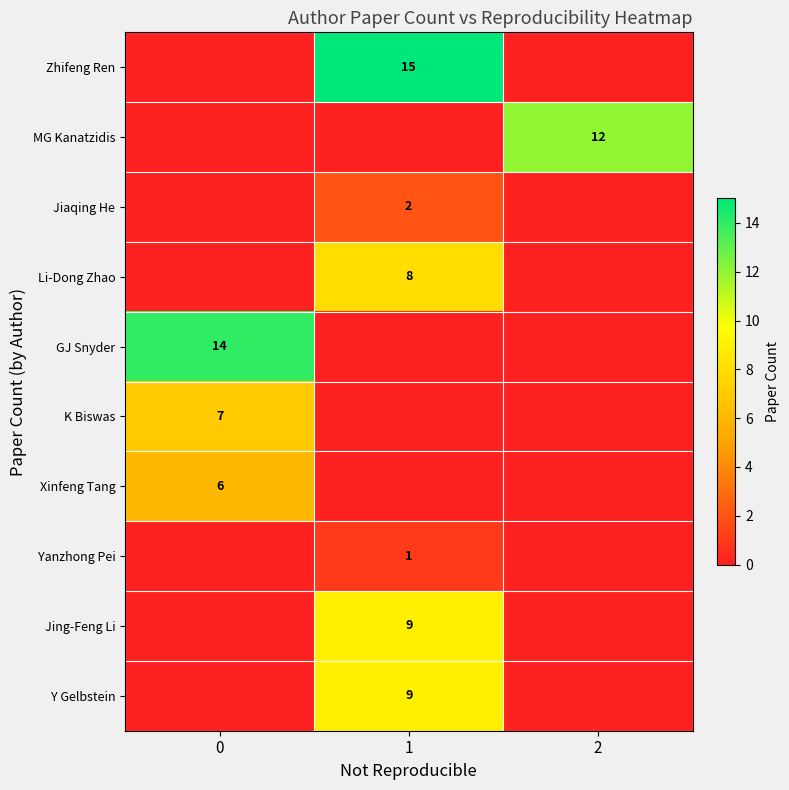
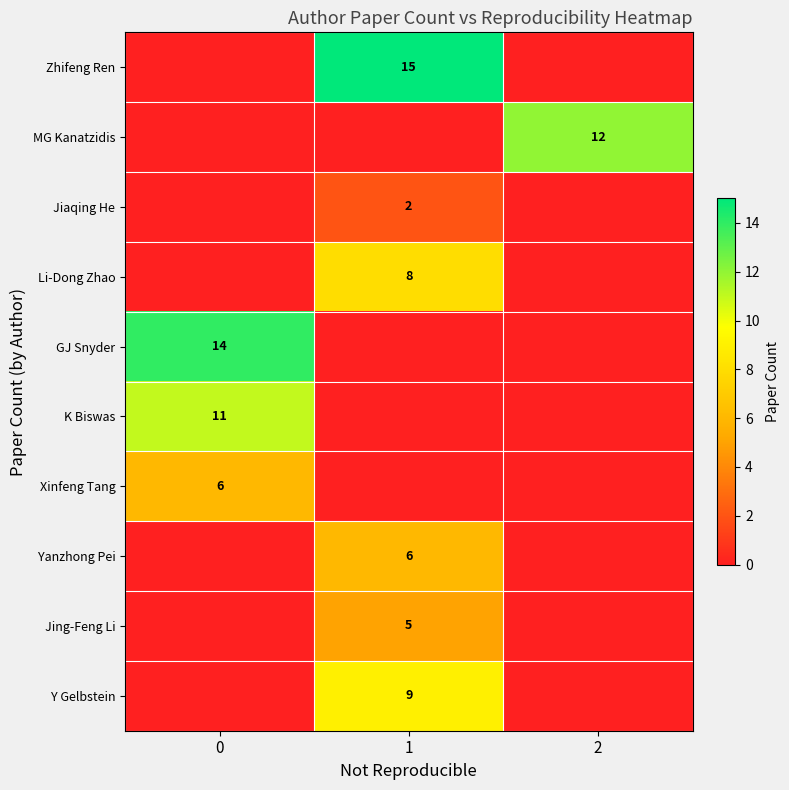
  {
    "Zhifeng Ren": {
      "1": 15
    },
    "MG Kanatzidis": {
      "2": 12
    },
    "Jiaqing He": {
      "1": 2
    },
    "Li-Dong Zhao": {
      "1": 8
    },
    "GJ Snyder": {
      "0": 14
    },
    "K Biswas": {
-     "0": 7
+     "0": 11
    },
    "Xinfeng Tang": {
      "0": 6
    },
    "Yanzhong Pei": {
-     "1": 1
+     "1": 6
    },
    "Jing-Feng Li": {
-     "1": 9
+     "1": 5
    },
    "Y Gelbstein": {
      "1": 9
    }
  }
